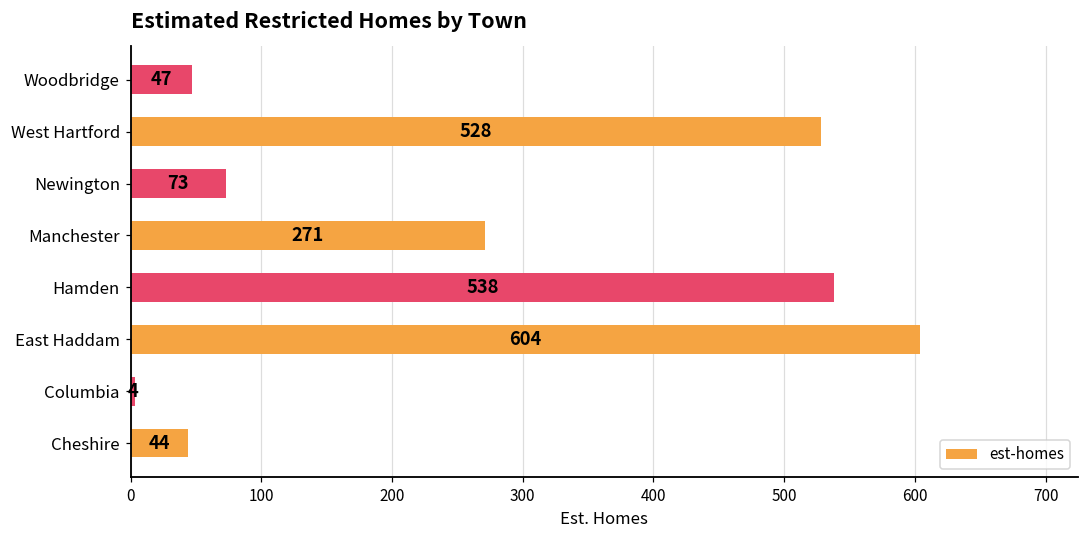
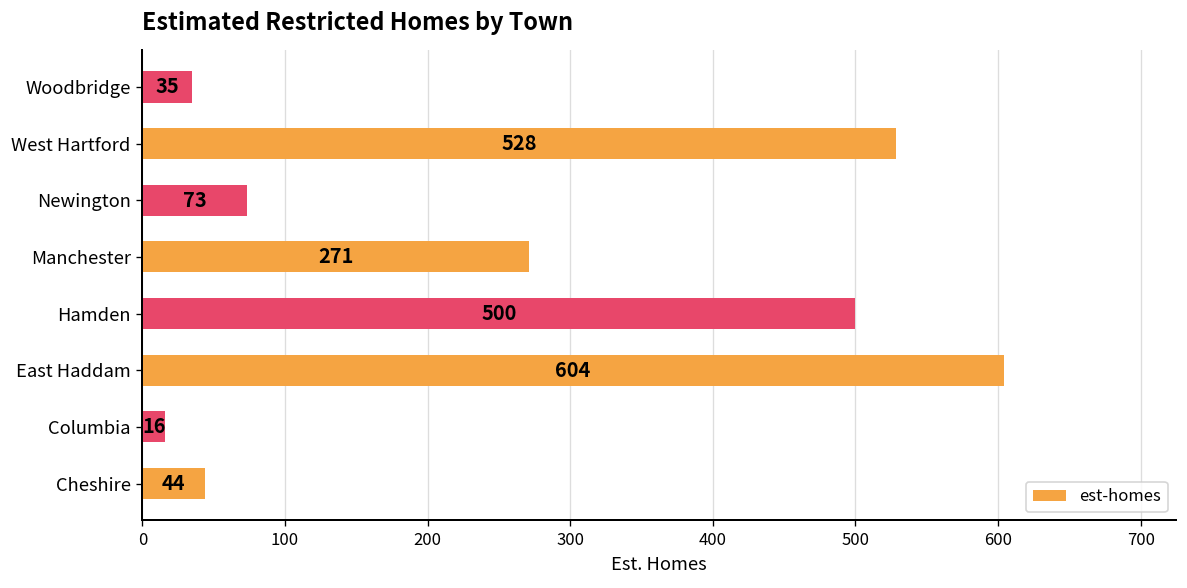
  {
-   "Woodbridge": 47,
+   "Woodbridge": 35,
    "West Hartford": 528,
    "Newington": 73,
    "Manchester": 271,
-   "Hamden": 538,
+   "Hamden": 500,
    "East Haddam": 604,
-   "Columbia": 4,
+   "Columbia": 16,
    "Cheshire": 44
  }
